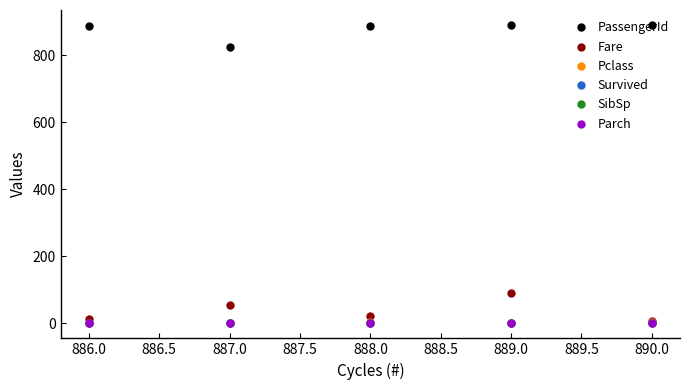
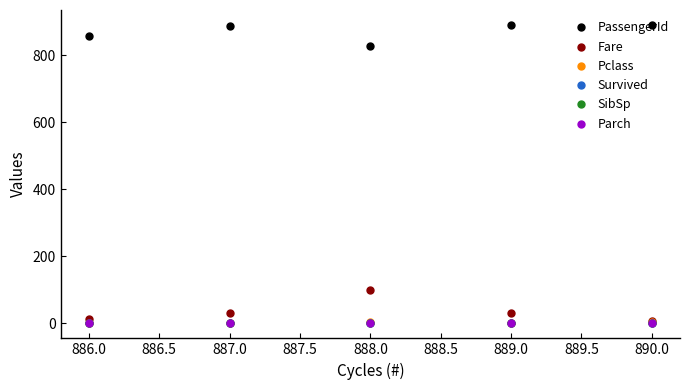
  {
    "PassengerId": {
-     "886.0": 890,
-     "887.0": 830,
-     "888.0": 890,
+     "886.0": 860,
+     "887.0": 890,
+     "888.0": 830,
      "889.0": 890,
      "890.0": 890
    },
    "Fare": {
      "886.0": 10,
-     "887.0": 50,
-     "888.0": 20,
-     "889.0": 90
+     "887.0": 30,
+     "888.0": 100,
+     "889.0": 30
    }
  }
